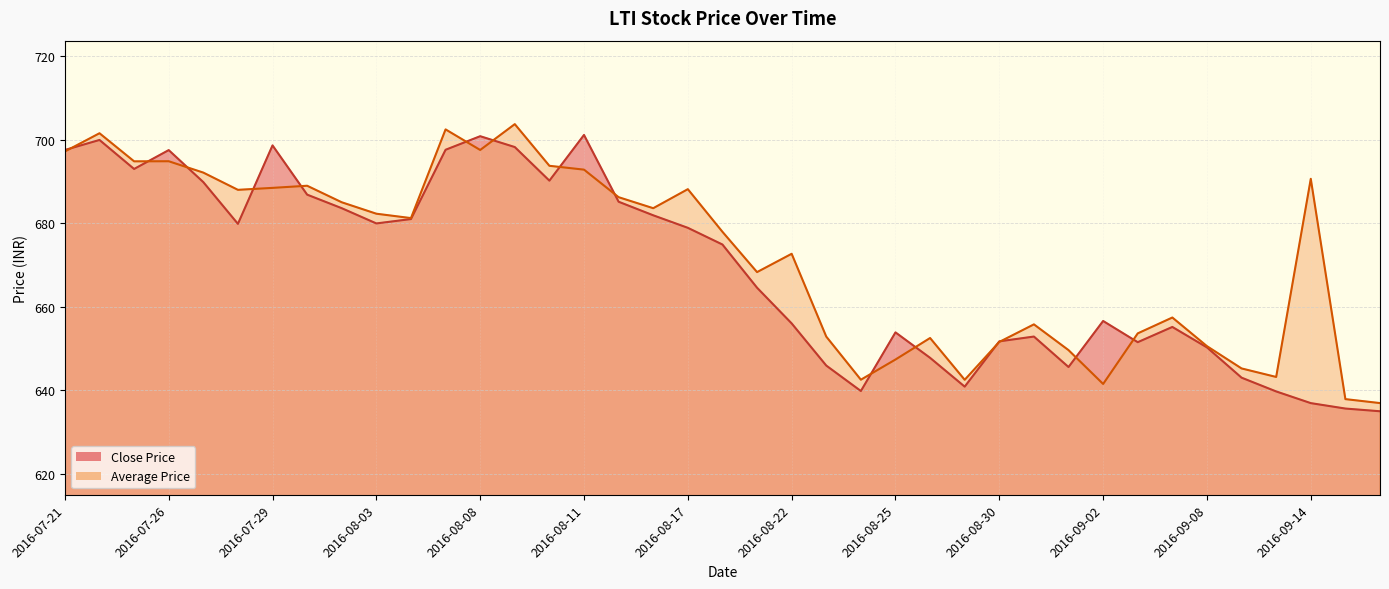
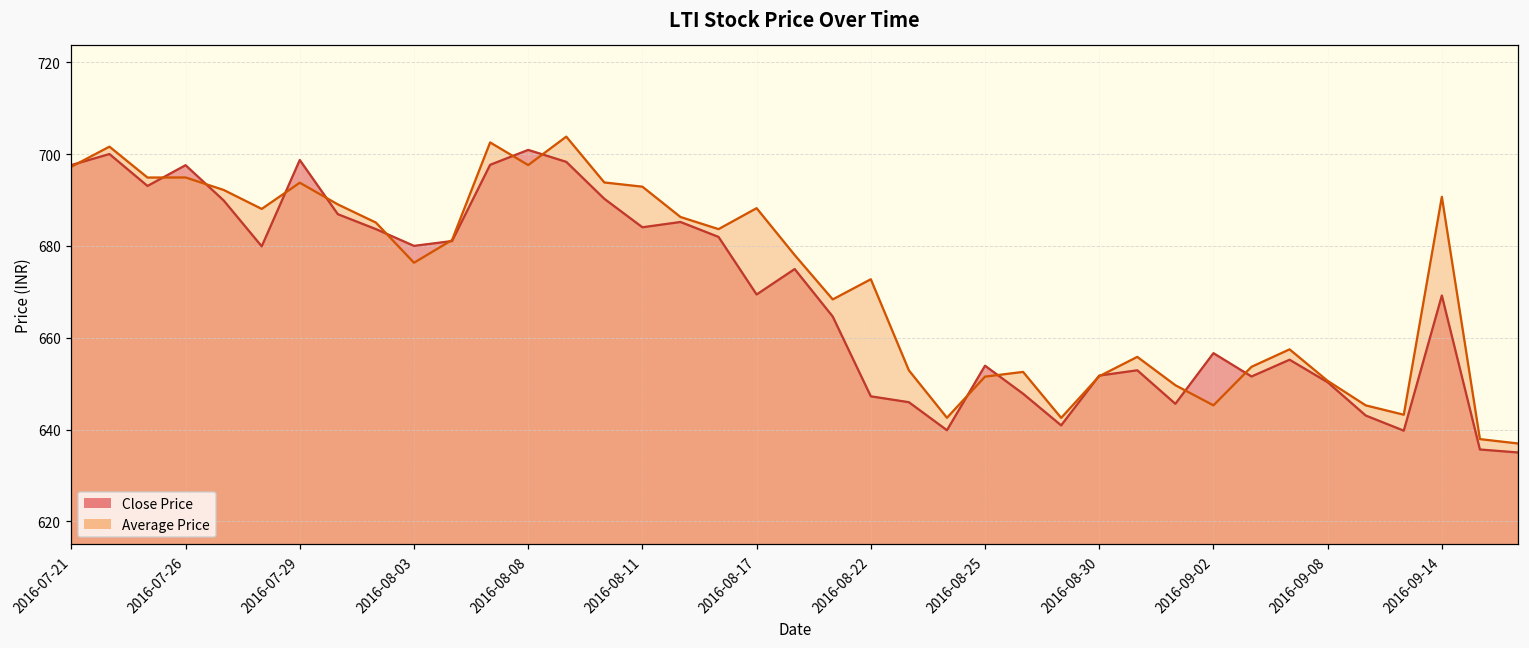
  {
    "Close Price": {
      "2016-07-26": 698,
      "2016-07-29": 699,
      "2016-08-03": 680,
      "2016-08-08": 701,
-     "2016-08-11": 701,
-     "2016-08-17": 679,
-     "2016-08-22": 656,
+     "2016-08-11": 684,
+     "2016-08-17": 669,
+     "2016-08-22": 647,
      "2016-08-25": 654,
      "2016-09-02": 657,
-     "2016-09-14": 637
+     "2016-09-14": 669
    },
    "Average Price": {
      "2016-07-26": 695,
-     "2016-07-29": 689,
-     "2016-08-03": 682,
+     "2016-07-29": 694,
+     "2016-08-03": 676,
      "2016-08-08": 698,
      "2016-08-11": 693,
      "2016-08-17": 688,
      "2016-08-22": 673,
-     "2016-08-25": 647,
-     "2016-09-02": 642,
+     "2016-08-25": 652,
+     "2016-09-02": 645,
      "2016-09-14": 691
    }
  }
